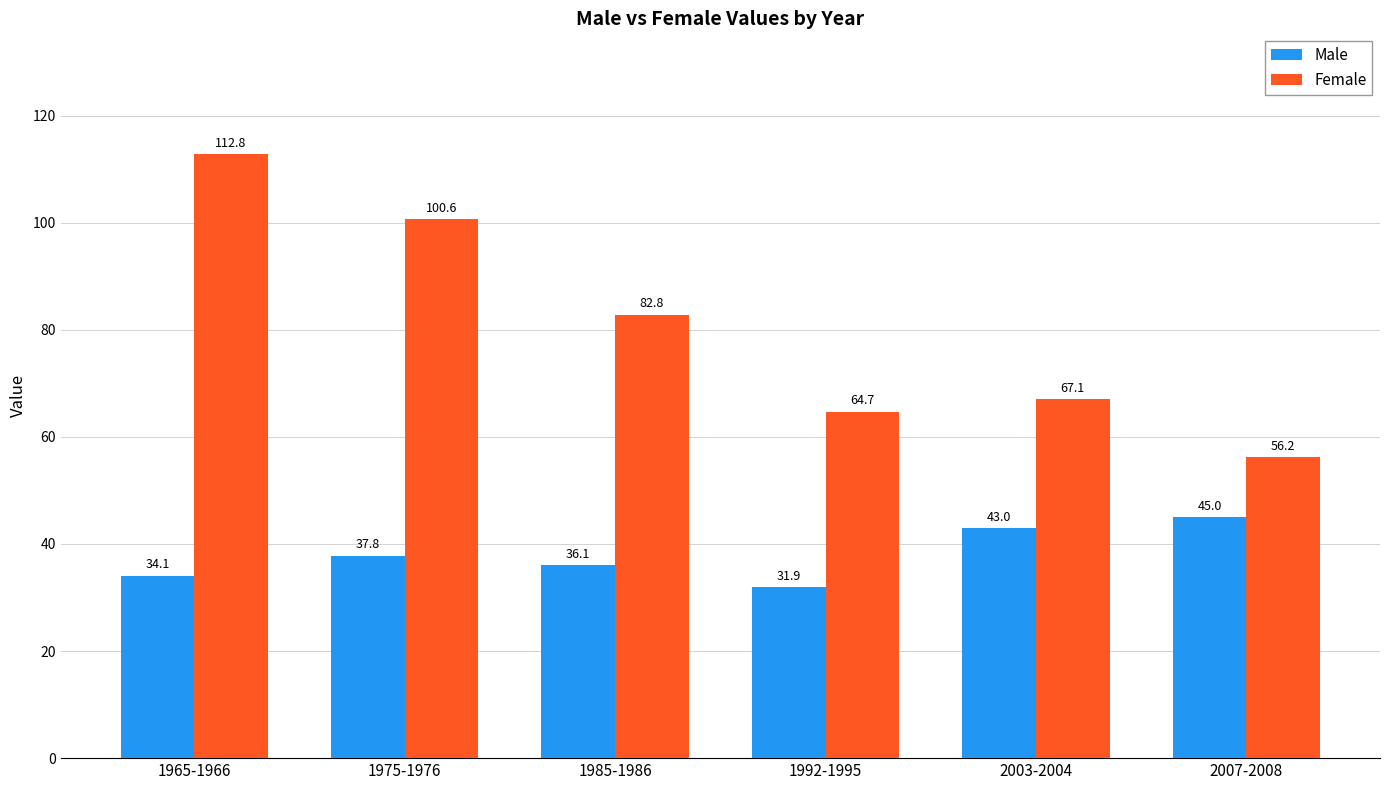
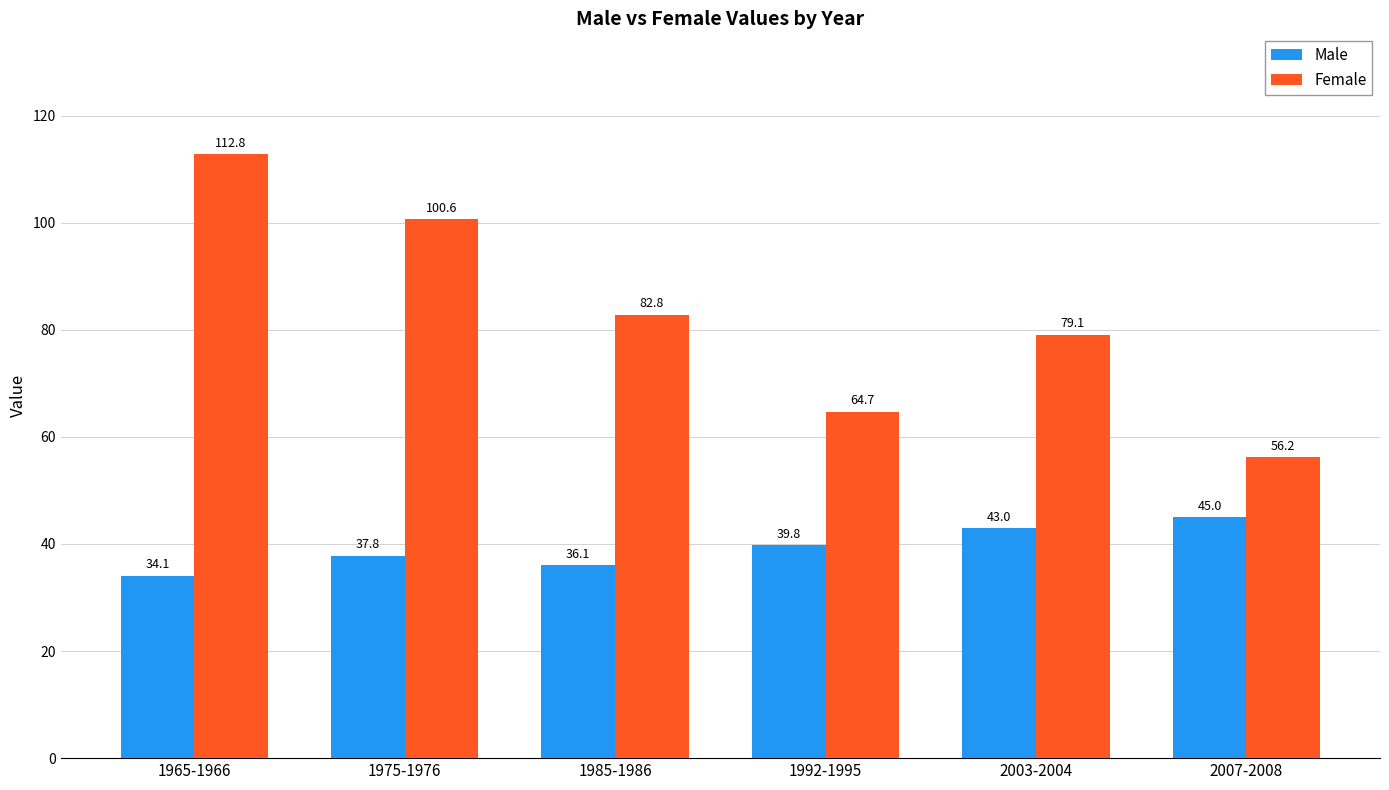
  {
    "Male": {
      "1965-1966": 34.1,
      "1975-1976": 37.8,
      "1985-1986": 36.1,
-     "1992-1995": 31.9,
+     "1992-1995": 39.8,
      "2003-2004": 43.0,
      "2007-2008": 45.0
    },
    "Female": {
      "1965-1966": 112.8,
      "1975-1976": 100.6,
      "1985-1986": 82.8,
      "1992-1995": 64.7,
-     "2003-2004": 67.1,
+     "2003-2004": 79.1,
      "2007-2008": 56.2
    }
  }
